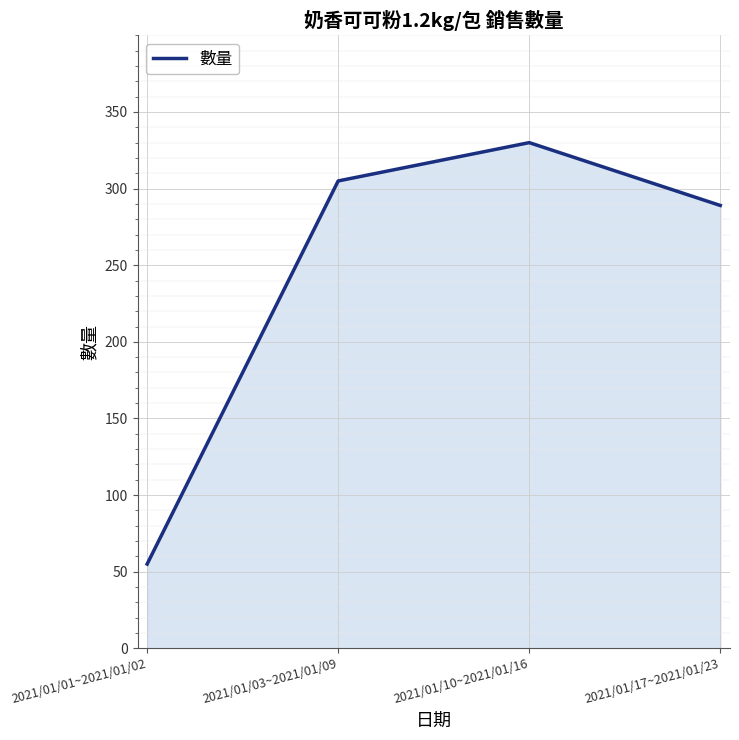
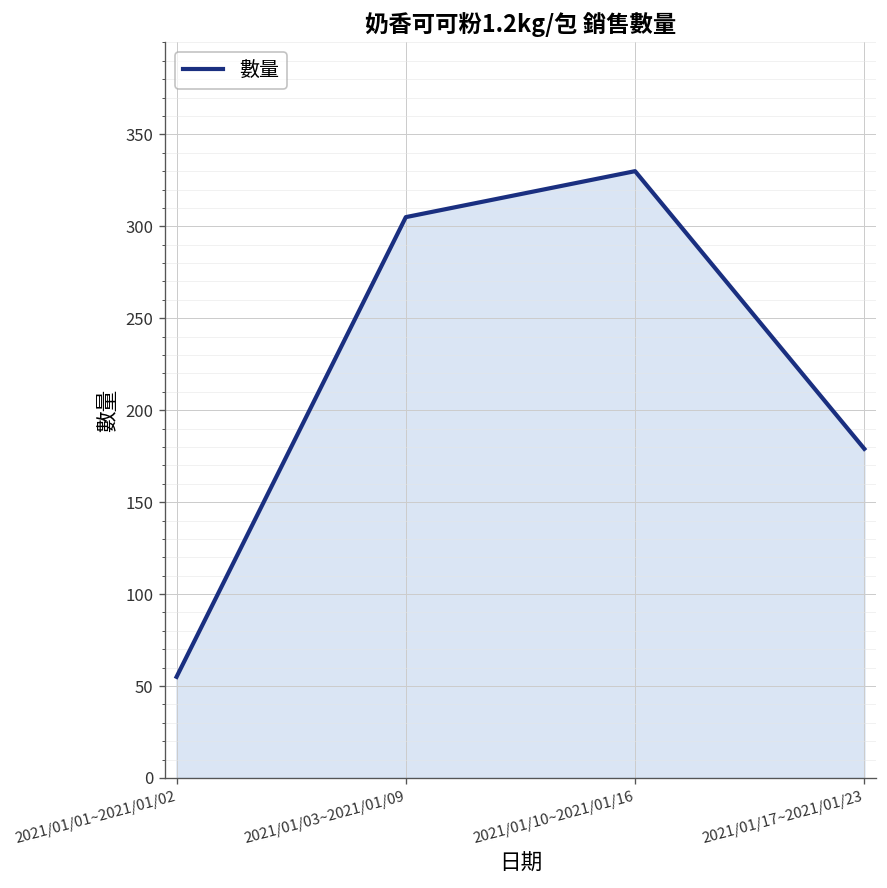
  {
    "2021/01/01~2021/01/02": 55,
    "2021/01/03~2021/01/09": 305,
    "2021/01/10~2021/01/16": 330,
-   "2021/01/17~2021/01/23": 289
+   "2021/01/17~2021/01/23": 179
  }
